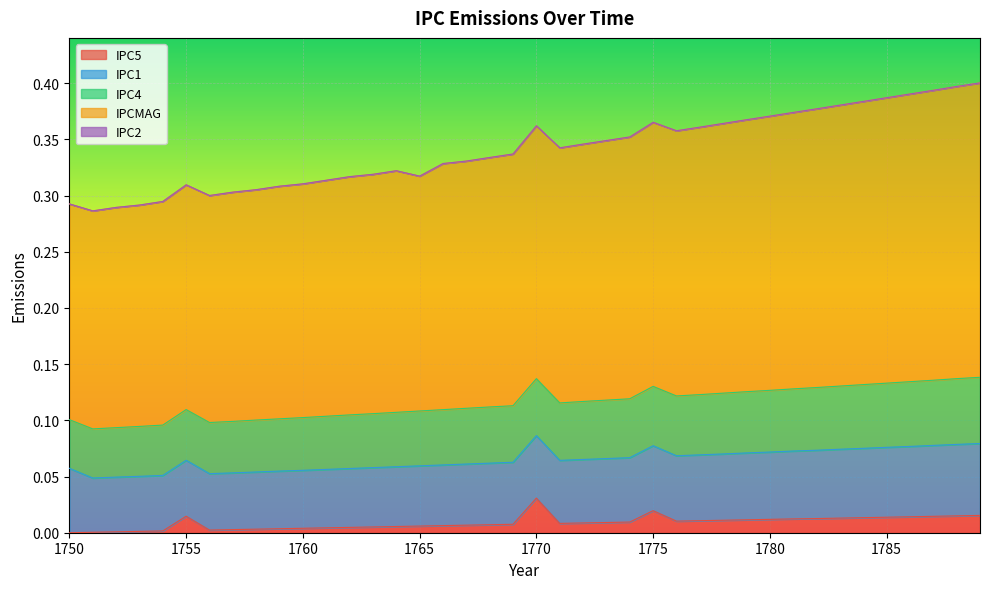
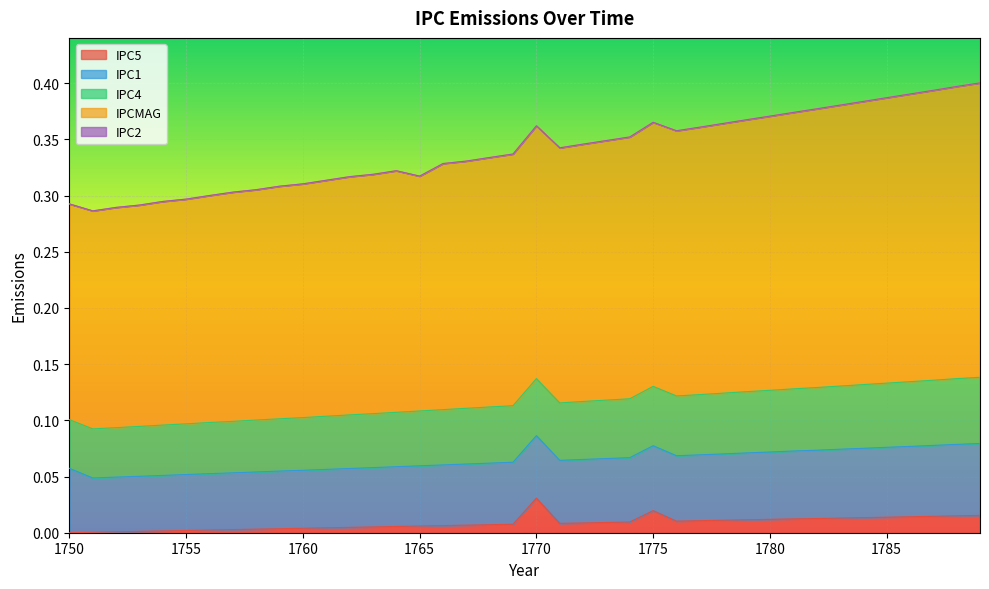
  {
    "IPC5": {
      "1750": 0.000,
-     "1755": 0.015,
+     "1755": 0.002,
      "1760": 0.004,
      "1765": 0.006,
      "1770": 0.031,
      "1775": 0.020,
      "1780": 0.012,
      "1785": 0.014
    },
    "IPC1": {
      "1750": 0.057,
      "1755": 0.050,
      "1760": 0.052,
      "1765": 0.054,
      "1770": 0.056,
      "1775": 0.058,
      "1780": 0.060,
      "1785": 0.062
    },
    "IPC4": {
      "1750": 0.043,
      "1755": 0.045,
      "1760": 0.047,
      "1765": 0.049,
      "1770": 0.051,
      "1775": 0.053,
      "1780": 0.055,
      "1785": 0.057
    }
  }
